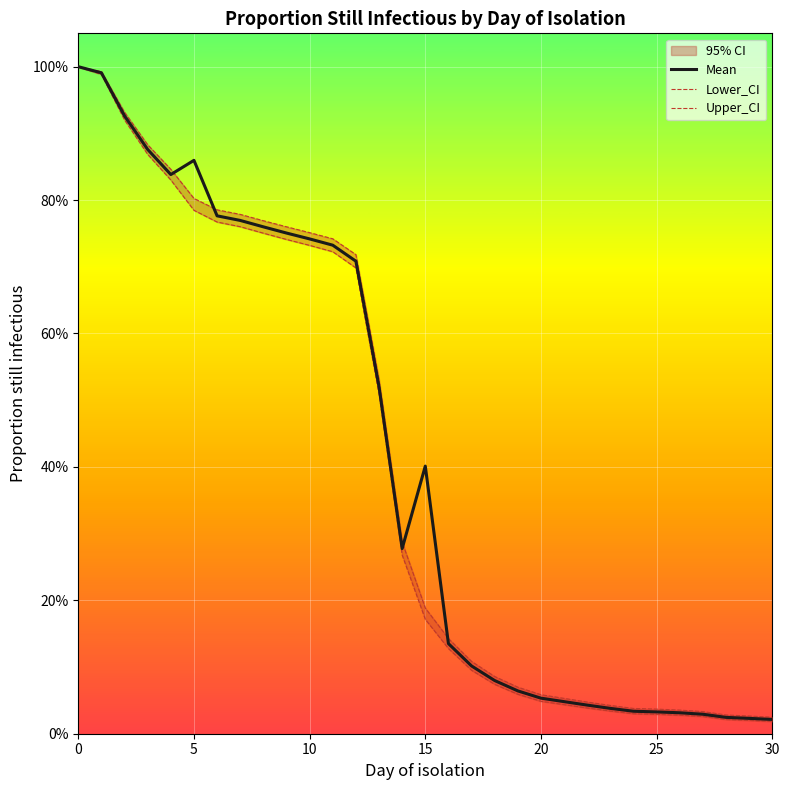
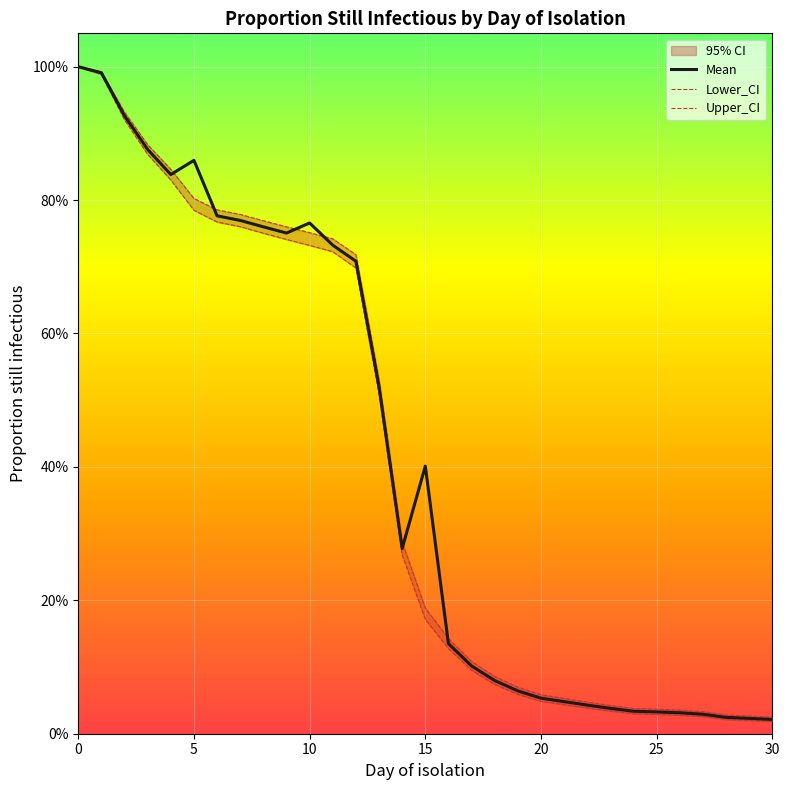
  {
    "Mean": {
      "5": "86%",
-     "10": "74%",
+     "10": "77%",
      "15": "40%",
      "20": "5%"
    }
  }
